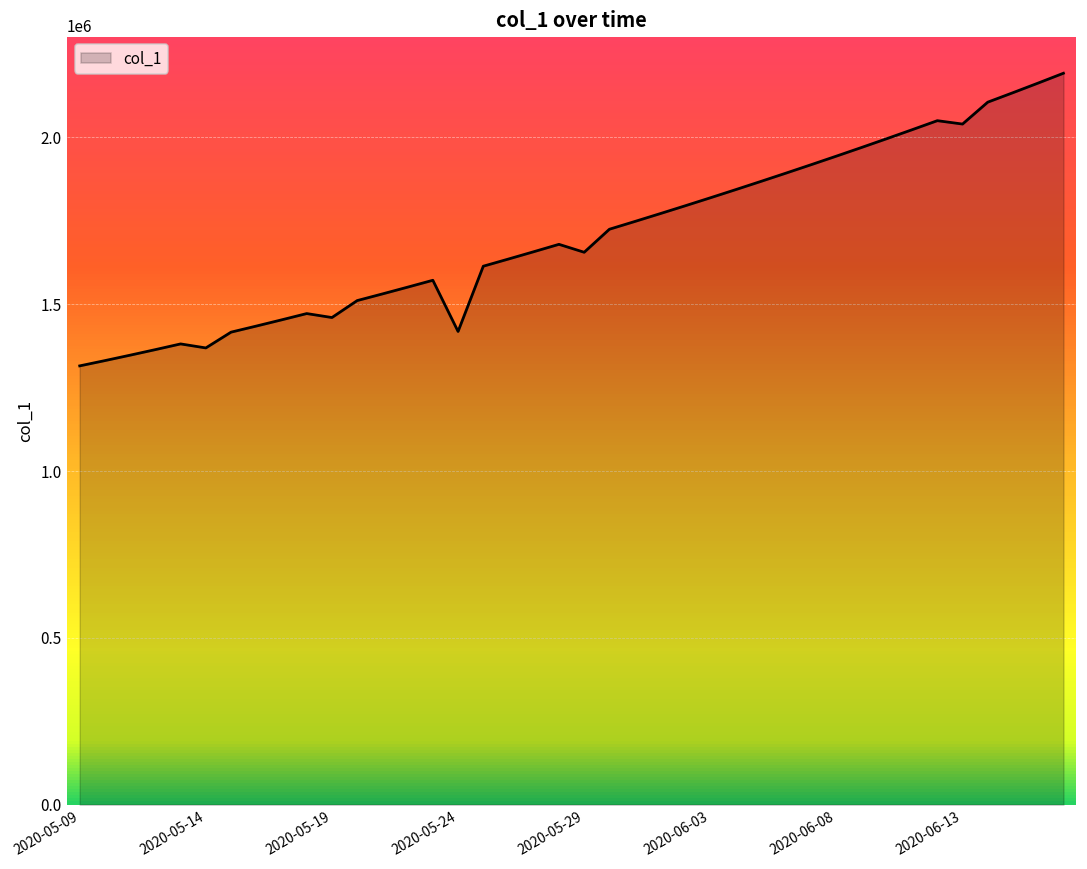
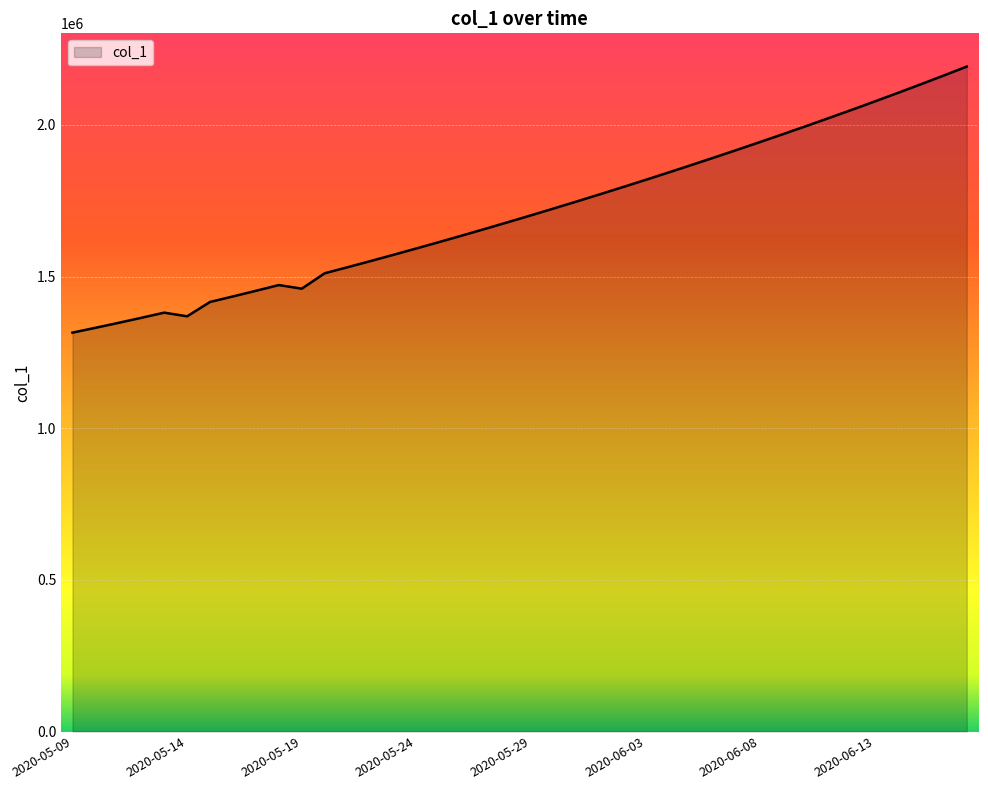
  {
    "2020-05-09": 1320000,
    "2020-05-14": 1370000,
    "2020-05-19": 1460000,
-   "2020-05-24": 1420000,
-   "2020-05-29": 1660000,
+   "2020-05-24": 1590000,
+   "2020-05-29": 1700000,
    "2020-06-03": 1820000,
    "2020-06-08": 1940000,
-   "2020-06-13": 2040000
+   "2020-06-13": 2080000
  }
